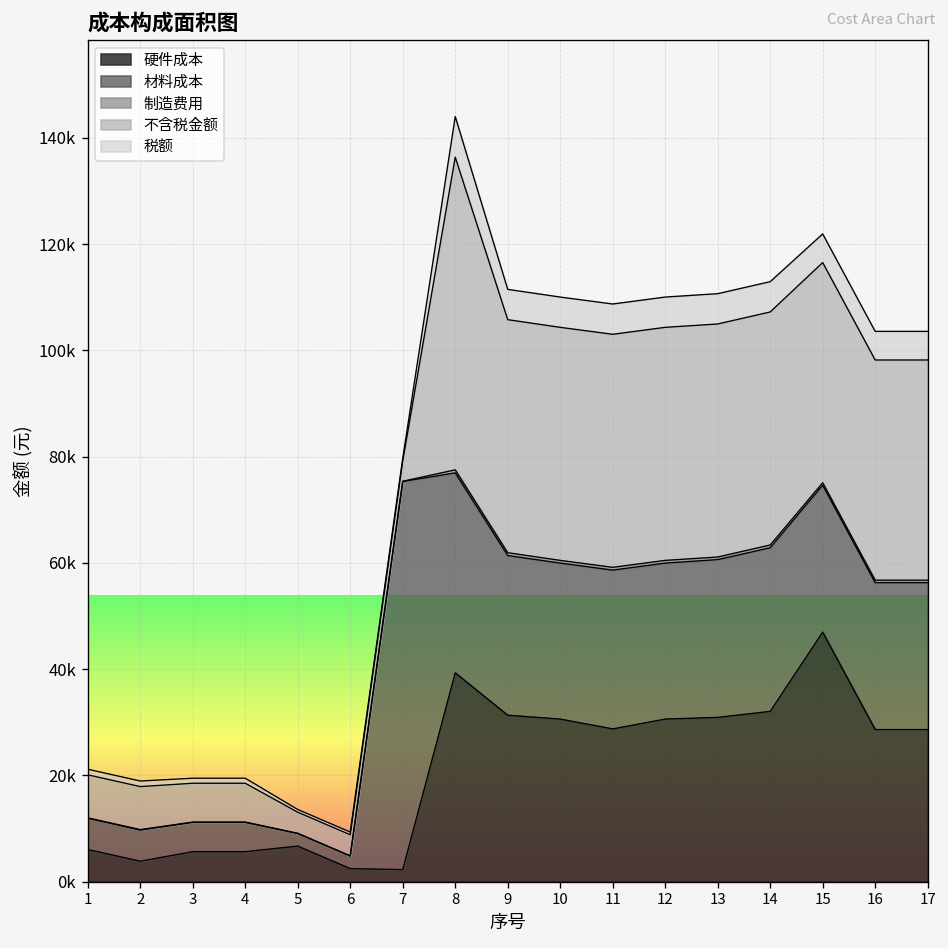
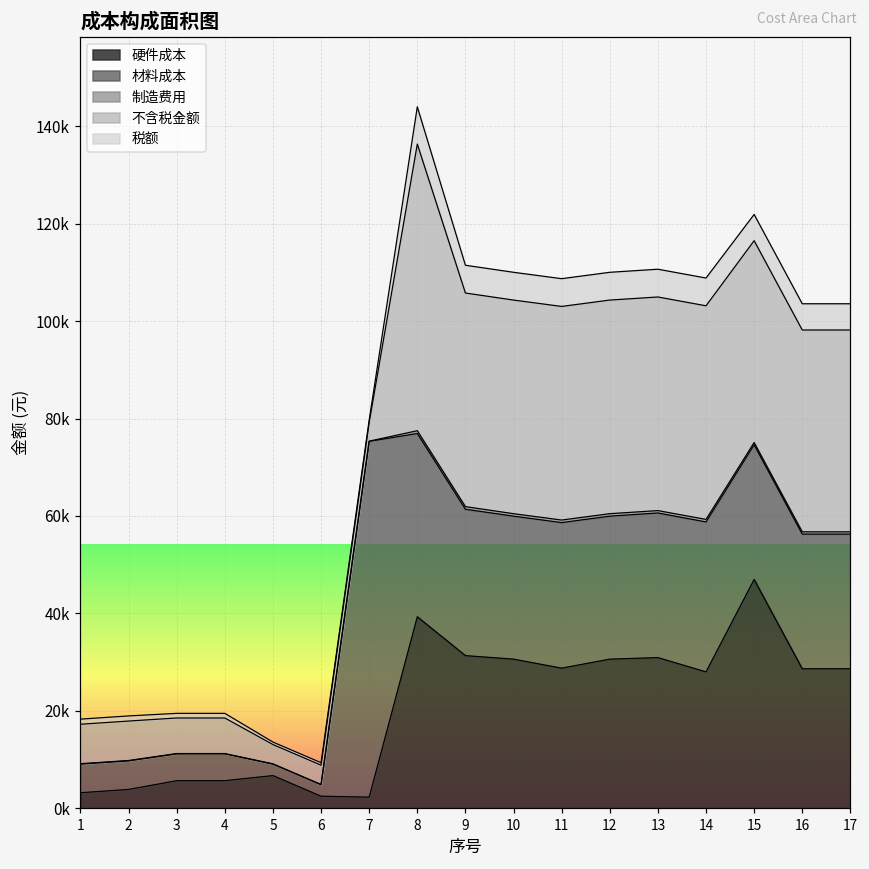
  {
    "硬件成本": {
-     "1": 6000,
+     "1": 3000,
      "2": 4000,
      "3": 6000,
      "4": 6000,
      "5": 7000,
      "6": 2000,
      "7": 2000,
      "8": 39000,
      "9": 31000,
      "10": 31000,
      "11": 29000,
      "12": 31000,
      "13": 31000,
-     "14": 32000,
+     "14": 28000,
      "15": 47000,
      "16": 29000,
      "17": 29000
    },
    "材料成本": {
      "8": 38000
    }
  }
